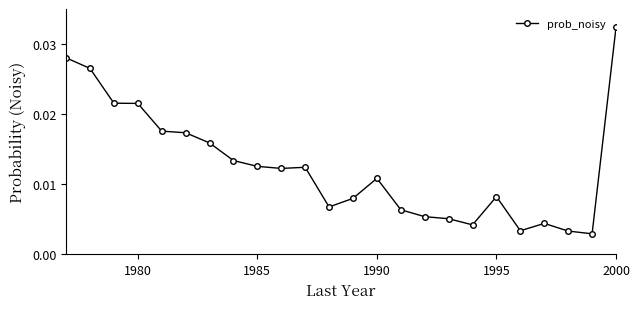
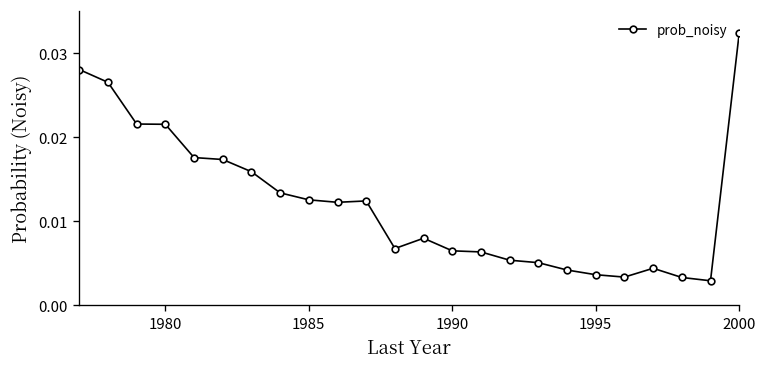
  {
    "1980": 0.022,
    "1985": 0.013,
-   "1990": 0.011,
-   "1995": 0.008,
+   "1990": 0.006,
+   "1995": 0.004,
    "2000": 0.032
  }
